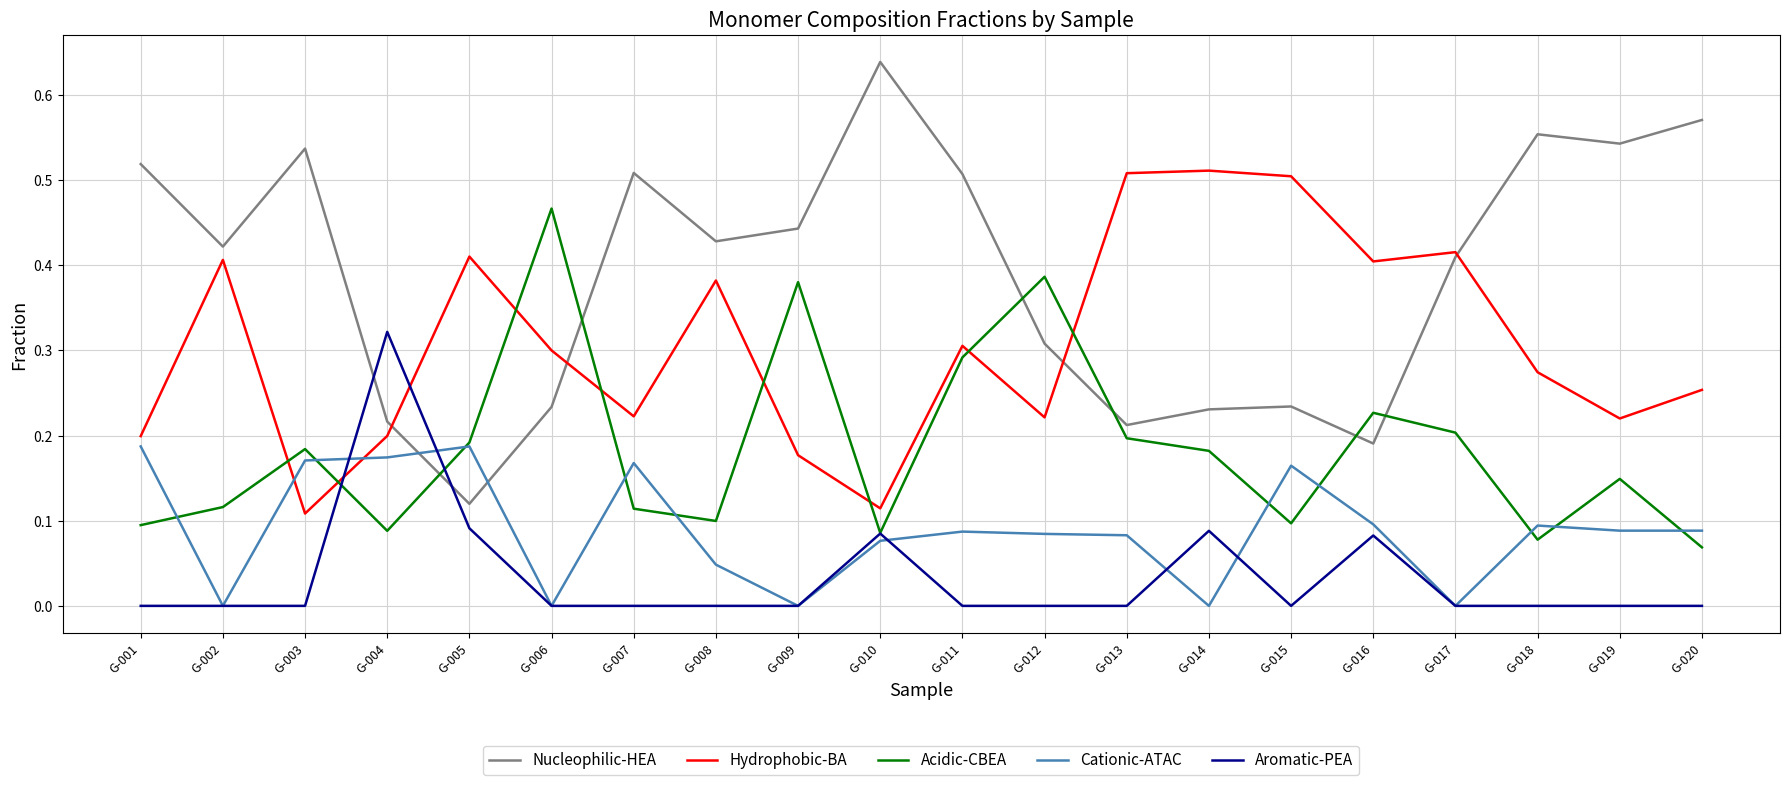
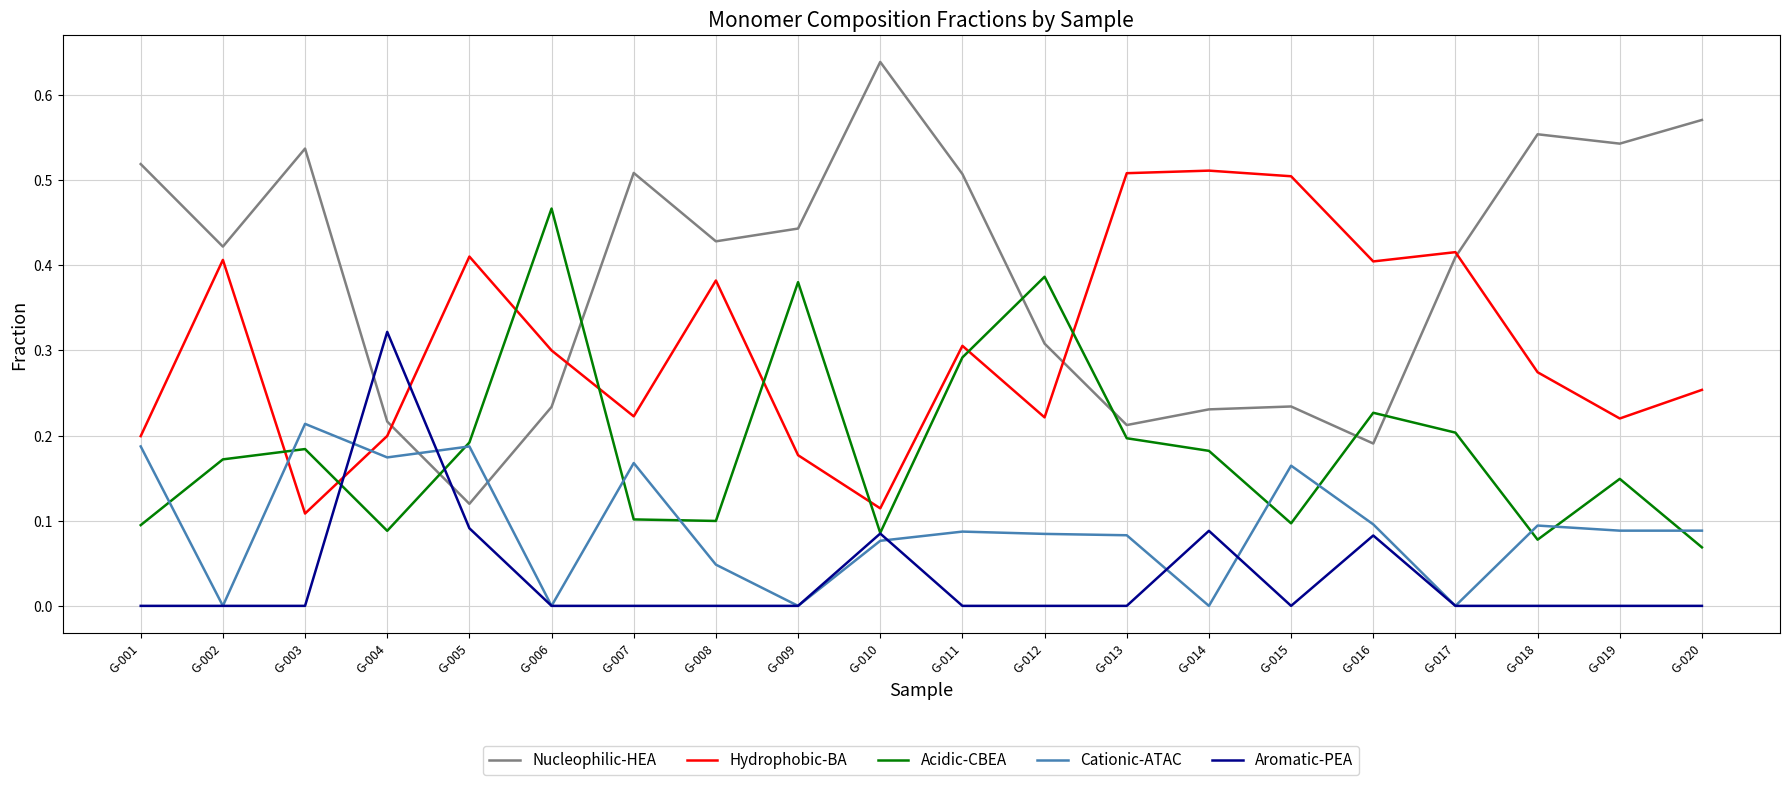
  {
    "Nucleophilic-HEA": {
      "G-001": 0.52,
      "G-002": 0.42,
      "G-003": 0.54,
      "G-004": 0.22,
      "G-005": 0.12,
      "G-006": 0.23,
      "G-007": 0.51,
      "G-008": 0.43,
      "G-009": 0.44,
      "G-010": 0.64,
      "G-011": 0.51,
      "G-012": 0.31,
      "G-013": 0.21,
      "G-014": 0.23,
      "G-015": 0.23,
      "G-016": 0.19,
      "G-017": 0.41,
      "G-018": 0.55,
      "G-019": 0.54,
      "G-020": 0.57
    },
    "Hydrophobic-BA": {
      "G-001": 0.20,
      "G-002": 0.41,
      "G-003": 0.11,
      "G-004": 0.20,
      "G-005": 0.41,
      "G-006": 0.30,
      "G-007": 0.22,
      "G-008": 0.38,
      "G-009": 0.18,
      "G-010": 0.11,
      "G-011": 0.31,
      "G-012": 0.22,
      "G-013": 0.51,
      "G-014": 0.51,
      "G-015": 0.50,
      "G-016": 0.40,
      "G-017": 0.42,
      "G-018": 0.27,
      "G-019": 0.22,
      "G-020": 0.25
    },
    "Acidic-CBEA": {
      "G-001": 0.09,
-     "G-002": 0.12,
+     "G-002": 0.17,
      "G-003": 0.18,
      "G-004": 0.09,
      "G-005": 0.19,
      "G-006": 0.47,
-     "G-007": 0.11,
+     "G-007": 0.10,
      "G-008": 0.10,
      "G-009": 0.38,
      "G-011": 0.29,
      "G-012": 0.39,
      "G-013": 0.20,
      "G-014": 0.18,
      "G-015": 0.10,
      "G-016": 0.23,
      "G-017": 0.20,
      "G-018": 0.08,
      "G-019": 0.15,
      "G-020": 0.07
    },
    "Cationic-ATAC": {
      "G-001": 0.19,
-     "G-003": 0.17,
+     "G-003": 0.21,
      "G-004": 0.17,
      "G-005": 0.19,
      "G-007": 0.17,
      "G-008": 0.05,
      "G-010": 0.08,
      "G-011": 0.09,
      "G-012": 0.08,
      "G-013": 0.08,
      "G-014": 0.00,
      "G-015": 0.16,
      "G-016": 0.10,
      "G-018": 0.09,
      "G-019": 0.09,
      "G-020": 0.09
    },
    "Aromatic-PEA": {
      "G-001": 0.00,
      "G-003": 0.00,
      "G-004": 0.32,
      "G-005": 0.09,
      "G-007": 0.00,
      "G-008": 0.00,
      "G-011": 0.00,
      "G-012": 0.00,
      "G-013": 0.00,
      "G-014": 0.09,
      "G-015": 0.00,
      "G-016": 0.08,
      "G-018": 0.00,
      "G-019": 0.00,
      "G-020": 0.00
    }
  }
